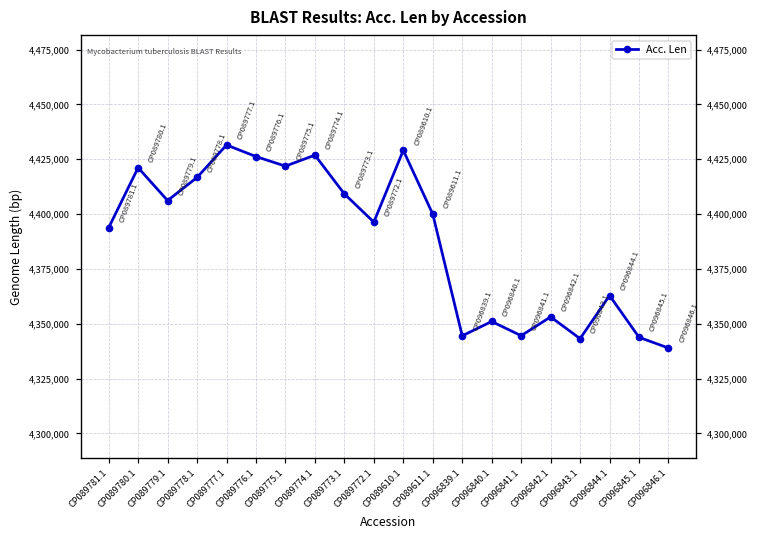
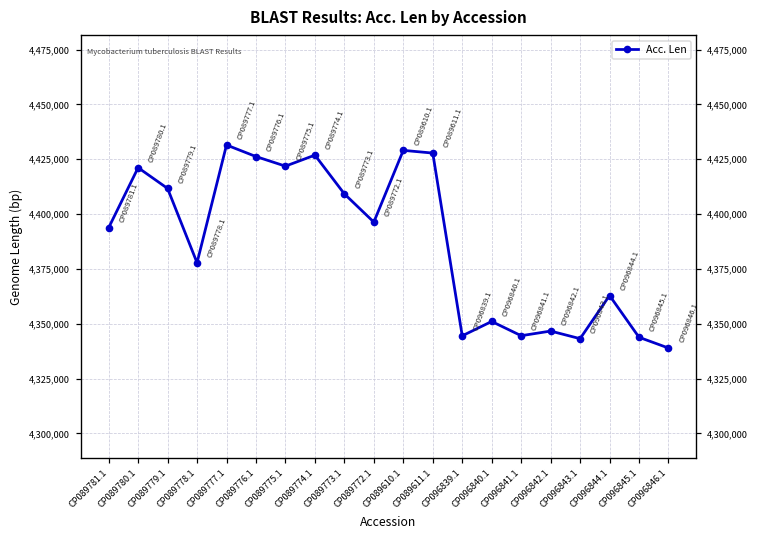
  {
    "CP089781.1": "4,394,000",
    "CP089780.1": "4,421,000",
-   "CP089779.1": "4,406,000",
-   "CP089778.1": "4,417,000",
+   "CP089779.1": "4,412,000",
+   "CP089778.1": "4,378,000",
    "CP089777.1": "4,432,000",
    "CP089776.1": "4,426,000",
    "CP089775.1": "4,422,000",
    "CP089774.1": "4,427,000",
    "CP089773.1": "4,409,000",
    "CP089772.1": "4,396,000",
    "CP089610.1": "4,429,000",
-   "CP089611.1": "4,400,000",
+   "CP089611.1": "4,428,000",
    "CP096839.1": "4,345,000",
    "CP096840.1": "4,351,000",
    "CP096841.1": "4,345,000",
-   "CP096842.1": "4,353,000",
+   "CP096842.1": "4,347,000",
    "CP096843.1": "4,343,000",
    "CP096844.1": "4,363,000",
    "CP096845.1": "4,344,000",
    "CP096846.1": "4,339,000"
  }
